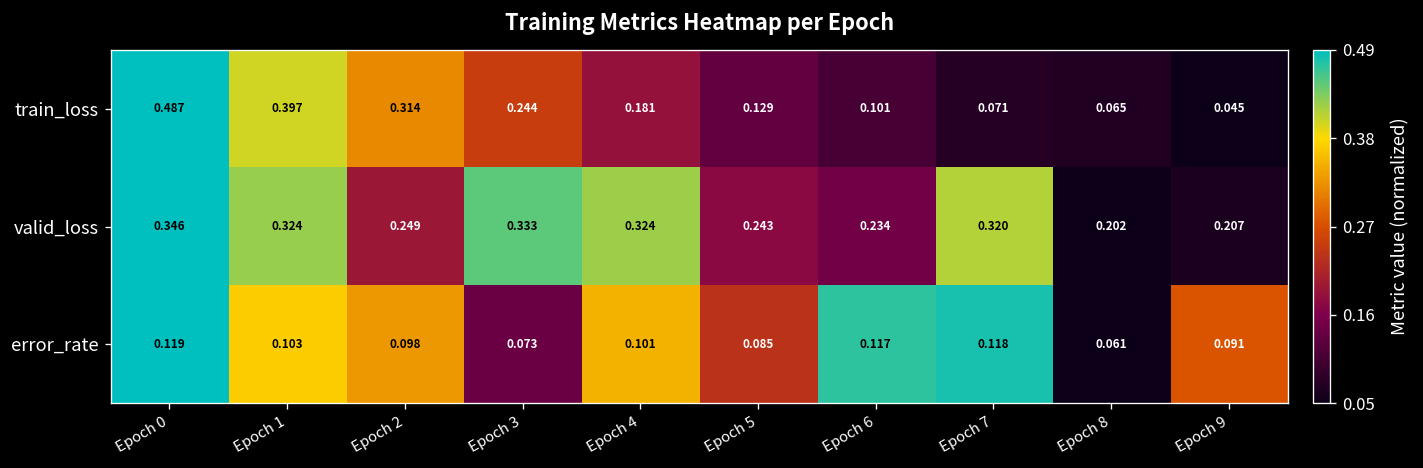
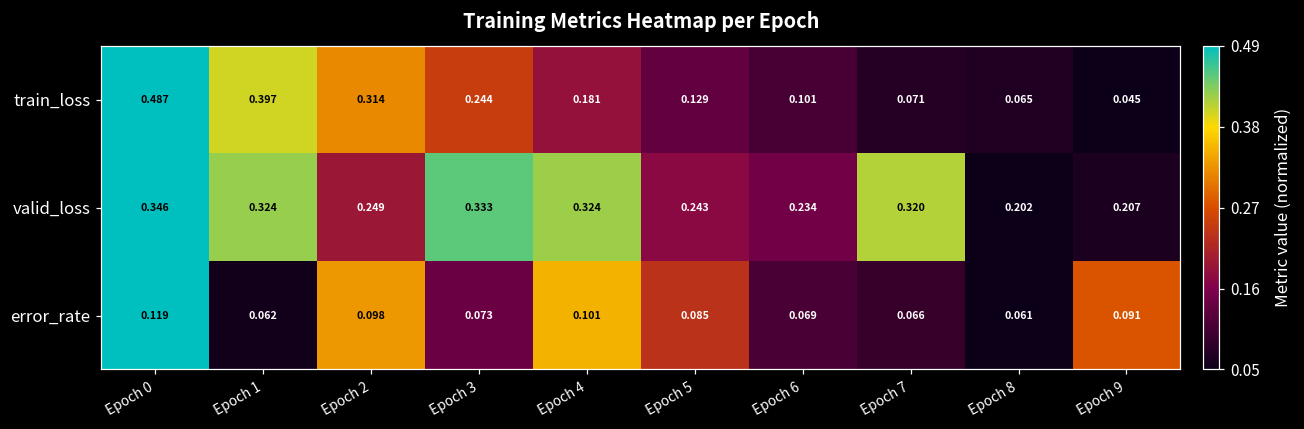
  {
    "train_loss": {
      "Epoch 0": 0.487,
      "Epoch 1": 0.397,
      "Epoch 2": 0.314,
      "Epoch 3": 0.244,
      "Epoch 4": 0.181,
      "Epoch 5": 0.129,
      "Epoch 6": 0.101,
      "Epoch 7": 0.071,
      "Epoch 8": 0.065,
      "Epoch 9": 0.045
    },
    "valid_loss": {
      "Epoch 0": 0.346,
      "Epoch 1": 0.324,
      "Epoch 2": 0.249,
      "Epoch 3": 0.333,
      "Epoch 4": 0.324,
      "Epoch 5": 0.243,
      "Epoch 6": 0.234,
      "Epoch 7": 0.320,
      "Epoch 8": 0.202,
      "Epoch 9": 0.207
    },
    "error_rate": {
      "Epoch 0": 0.119,
-     "Epoch 1": 0.103,
+     "Epoch 1": 0.062,
      "Epoch 2": 0.098,
      "Epoch 3": 0.073,
      "Epoch 4": 0.101,
      "Epoch 5": 0.085,
-     "Epoch 6": 0.117,
-     "Epoch 7": 0.118,
+     "Epoch 6": 0.069,
+     "Epoch 7": 0.066,
      "Epoch 8": 0.061,
      "Epoch 9": 0.091
    }
  }
